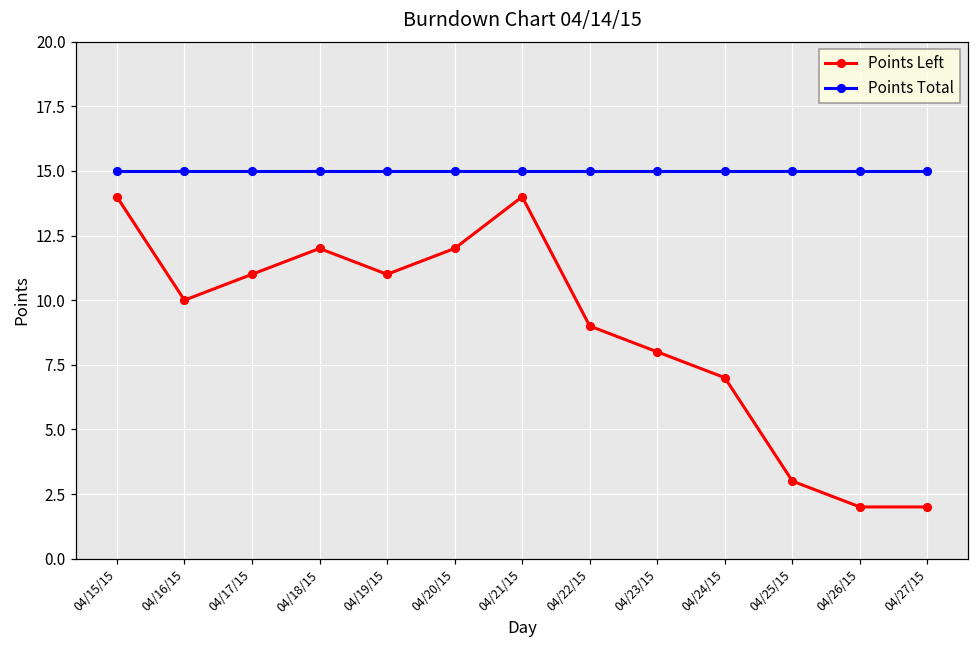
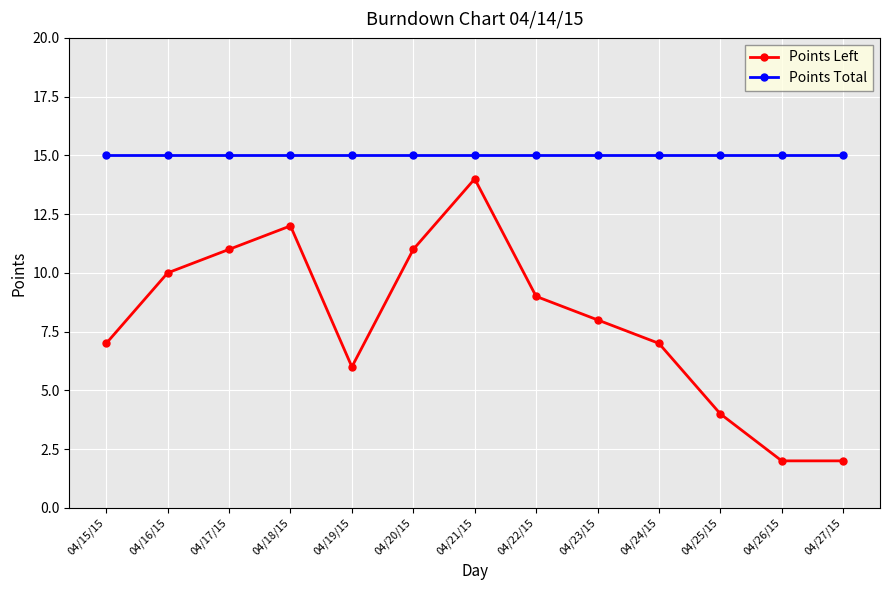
  {
    "Points Left": {
-     "04/15/15": 14,
+     "04/15/15": 7,
      "04/16/15": 10,
      "04/17/15": 11,
      "04/18/15": 12,
-     "04/19/15": 11,
-     "04/20/15": 12,
+     "04/19/15": 6,
+     "04/20/15": 11,
      "04/21/15": 14,
      "04/22/15": 9,
      "04/23/15": 8,
      "04/24/15": 7,
-     "04/25/15": 3,
+     "04/25/15": 4,
      "04/26/15": 2,
      "04/27/15": 2
    },
    "Points Total": {
      "04/15/15": 15,
      "04/16/15": 15,
      "04/17/15": 15,
      "04/18/15": 15,
      "04/19/15": 15,
      "04/20/15": 15,
      "04/21/15": 15,
      "04/22/15": 15,
      "04/23/15": 15,
      "04/24/15": 15,
      "04/25/15": 15,
      "04/26/15": 15,
      "04/27/15": 15
    }
  }
